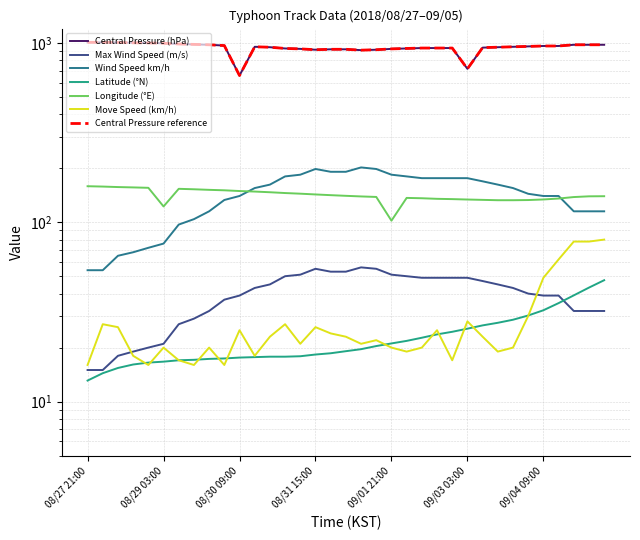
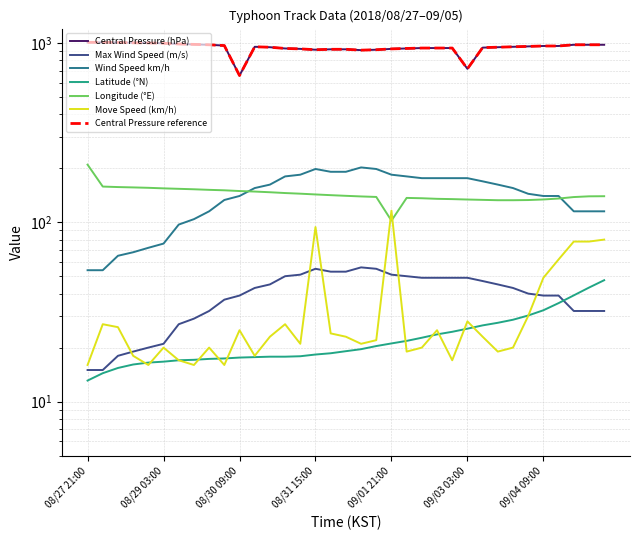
  {
    "Central Pressure reference": {
      "08/30 09:00": 660,
      "08/31 15:00": 900,
      "09/01 21:00": 900,
      "09/03 03:00": 720,
      "09/04 09:00": 1000
    },
    "Longitude (°E)": {
-     "08/27 21:00": 160,
-     "08/29 03:00": 120,
+     "08/27 21:00": 210,
+     "08/29 03:00": 150,
      "08/30 09:00": 150,
      "08/31 15:00": 140,
      "09/01 21:00": 100,
      "09/03 03:00": 130,
      "09/04 09:00": 130
    },
    "Move Speed (km/h)": {
      "08/27 21:00": 16,
      "08/29 03:00": 20,
      "08/30 09:00": 25,
-     "08/31 15:00": 26,
-     "09/01 21:00": 20,
+     "08/31 15:00": 90,
+     "09/01 21:00": 120,
      "09/03 03:00": 28,
      "09/04 09:00": 49
    }
  }
